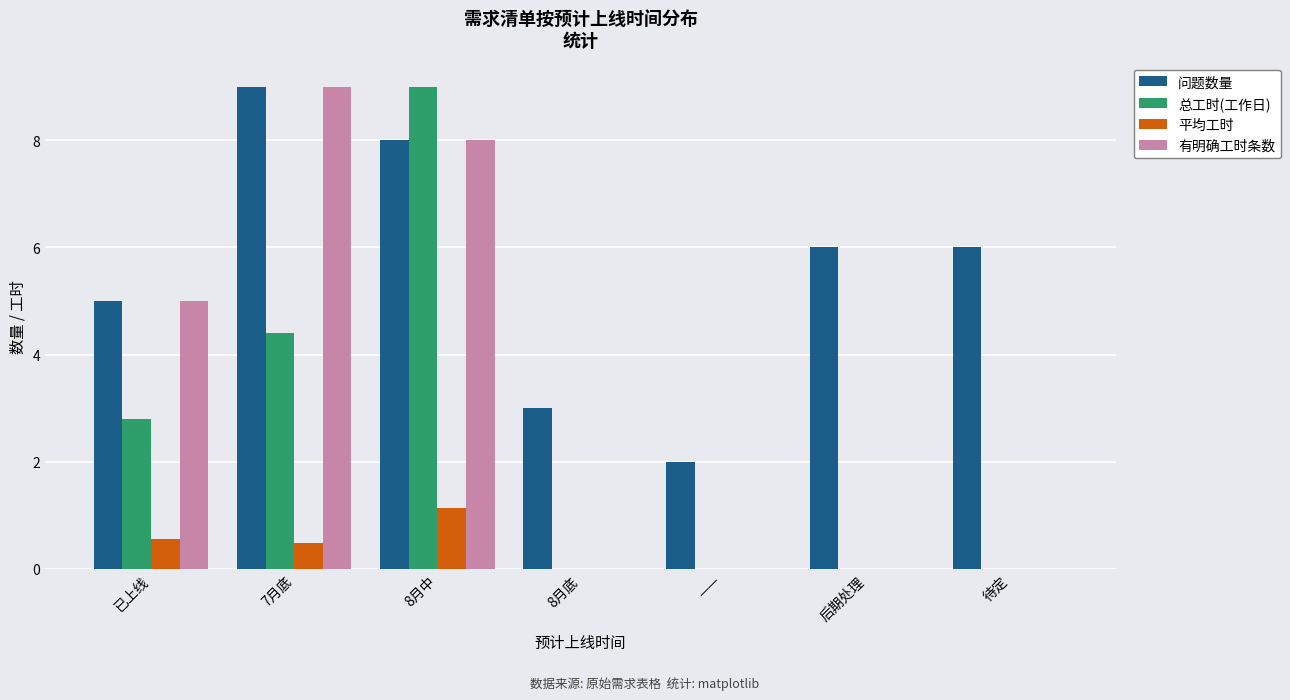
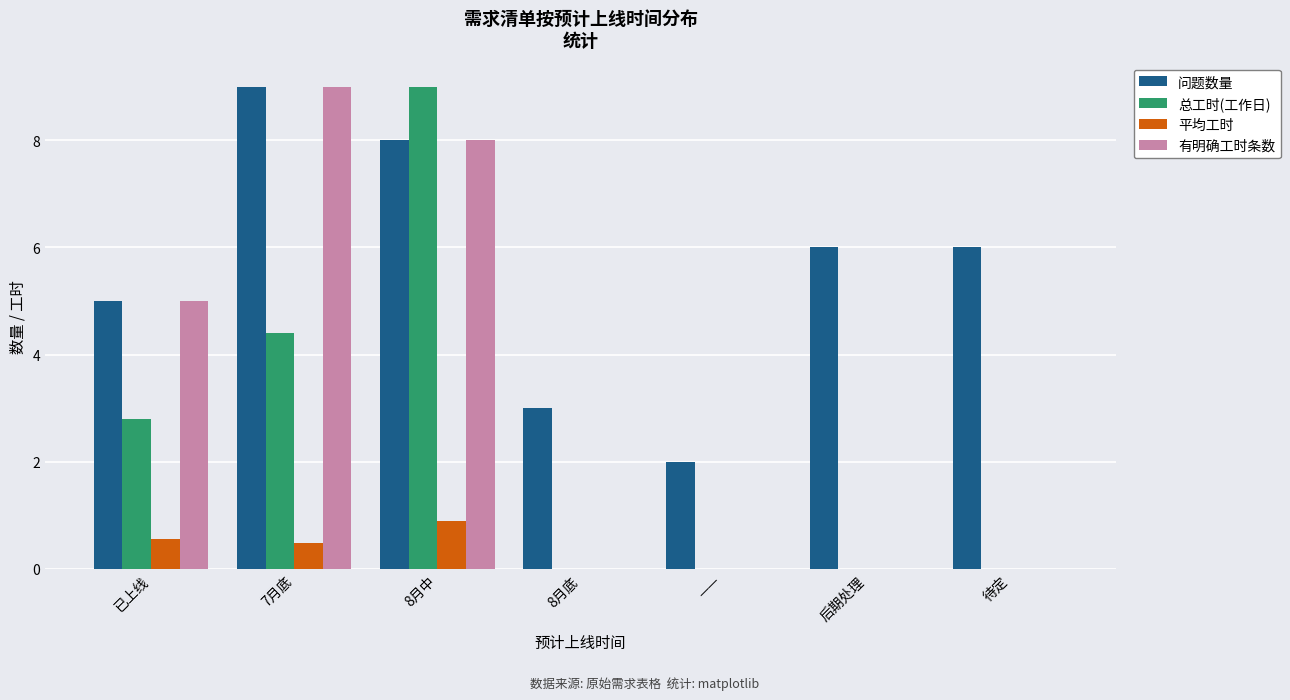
  {
    "问题数量": {
      "已上线": 5.0,
      "7月底": 9.0,
      "8月中": 8.0,
      "8月底": 3.0,
      "——": 2.0,
      "后期处理": 6.0,
      "待定": 6.0
    },
    "总工时(工作日)": {
      "已上线": 2.8,
      "7月底": 4.4,
      "8月中": 9.0,
      "8月底": 0.0,
      "——": 0.0,
      "后期处理": 0.0,
      "待定": 0.0
    },
    "平均工时": {
      "已上线": 0.6,
      "7月底": 0.5,
-     "8月中": 1.1,
+     "8月中": 0.9,
      "8月底": 0.0,
      "——": 0.0,
      "后期处理": 0.0,
      "待定": 0.0
    },
    "有明确工时条数": {
      "已上线": 5.0,
      "7月底": 9.0,
      "8月中": 8.0,
      "8月底": 0.0,
      "——": 0.0,
      "后期处理": 0.0,
      "待定": 0.0
    }
  }
